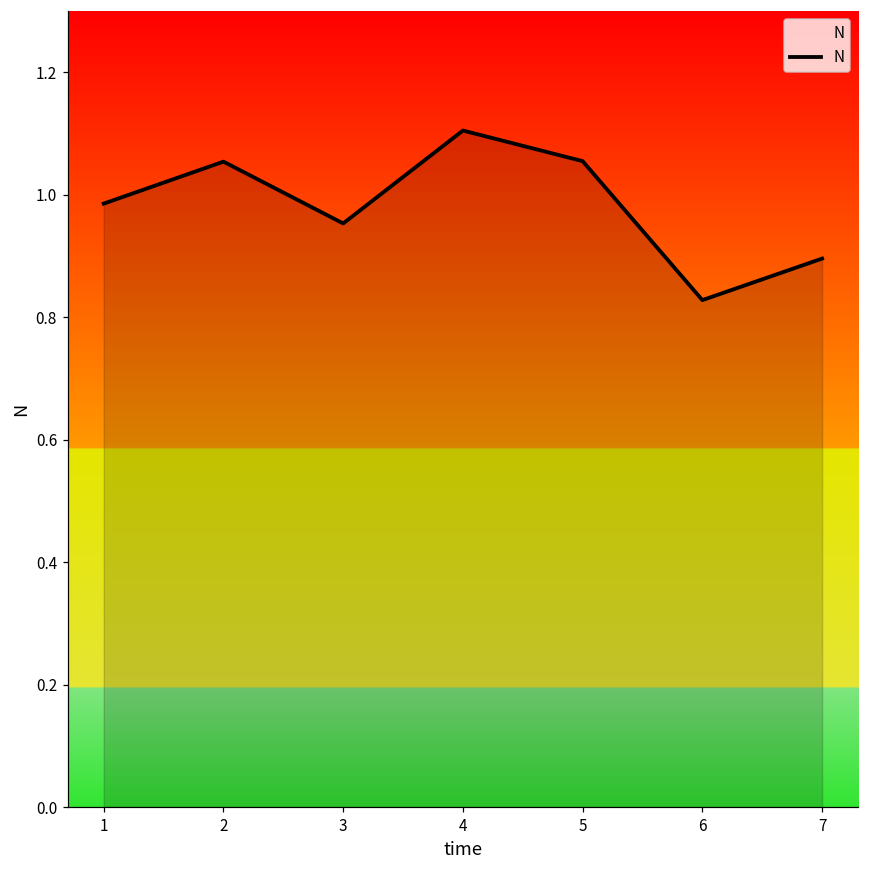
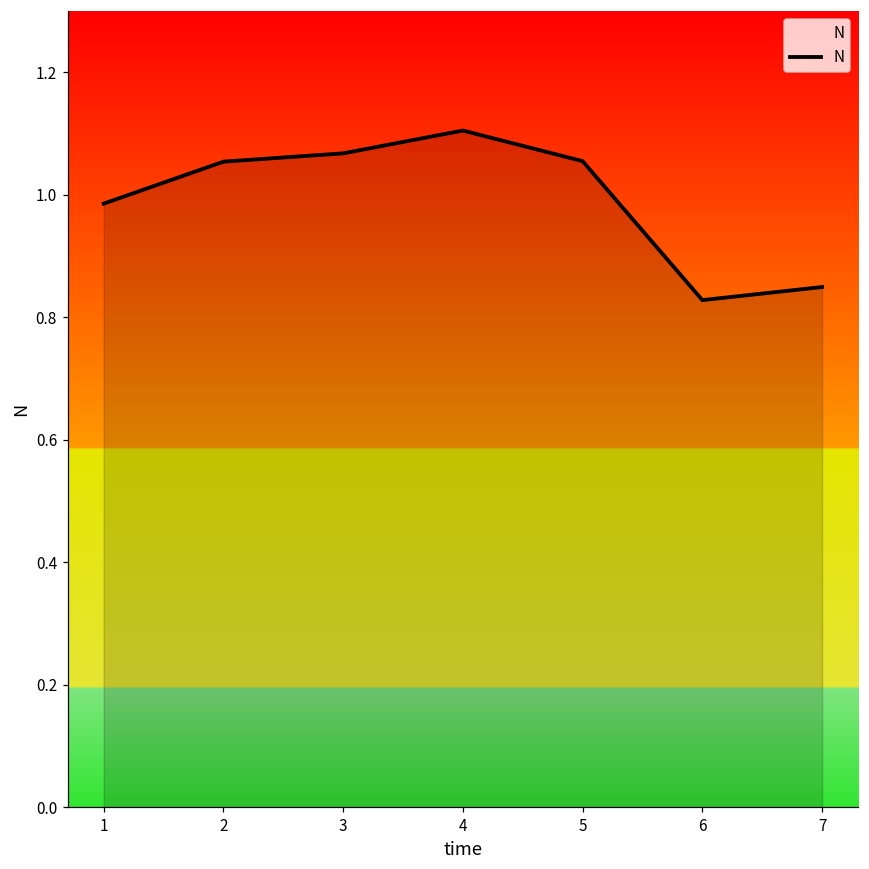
  {
    "1": 0.99,
    "2": 1.05,
-   "3": 0.95,
+   "3": 1.07,
    "4": 1.10,
    "5": 1.05,
    "6": 0.83,
-   "7": 0.90
+   "7": 0.85
  }
